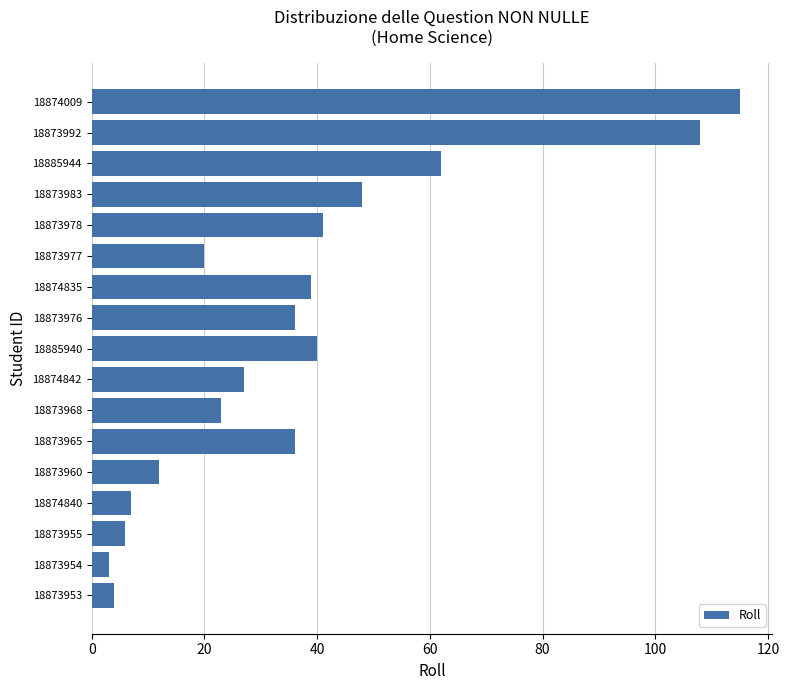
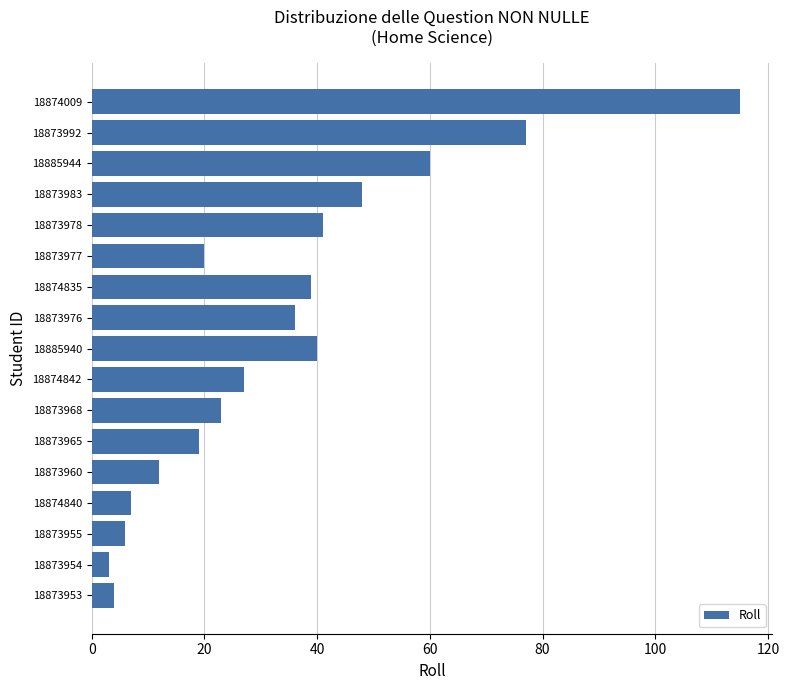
  {
    "18874009": 115,
-   "18873992": 108,
-   "18885944": 62,
+   "18873992": 77,
+   "18885944": 60,
    "18873983": 48,
    "18873978": 41,
    "18873977": 20,
    "18874835": 39,
    "18873976": 36,
    "18885940": 40,
    "18874842": 27,
    "18873968": 23,
-   "18873965": 36,
+   "18873965": 19,
    "18873960": 12,
    "18874840": 7,
    "18873955": 6,
    "18873954": 3,
    "18873953": 4
  }
